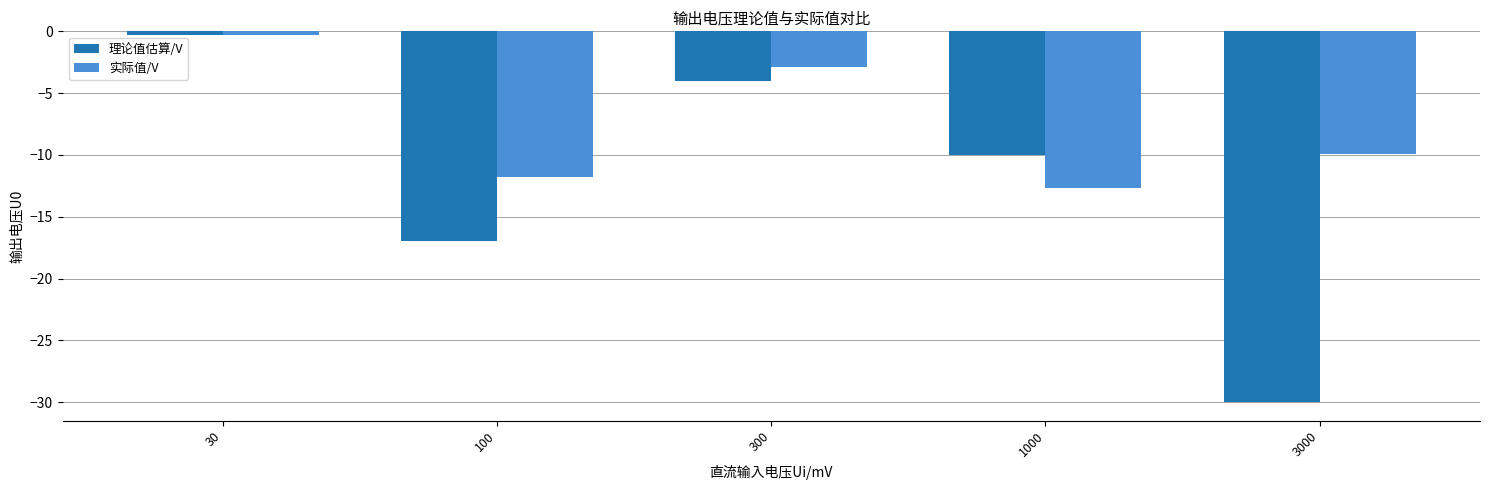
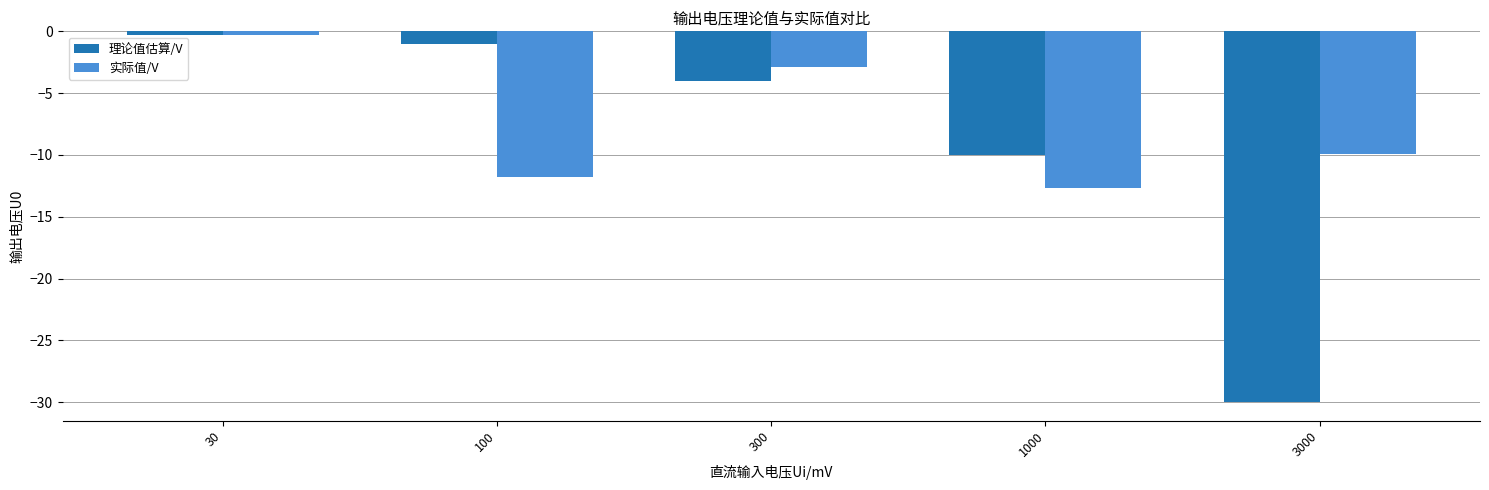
  {
    "理论值估算/V": {
      "30": -0.3,
-     "100": -17,
+     "100": -1,
      "300": -4,
      "1000": -10,
      "3000": -30
    },
    "实际值/V": {
      "30": -0.3,
      "100": -11.8,
      "300": -3,
      "1000": -12.7,
      "3000": -10
    }
  }
